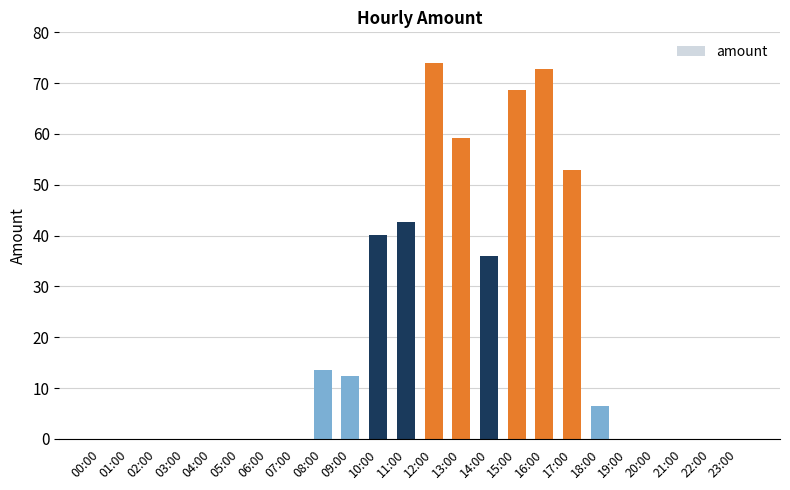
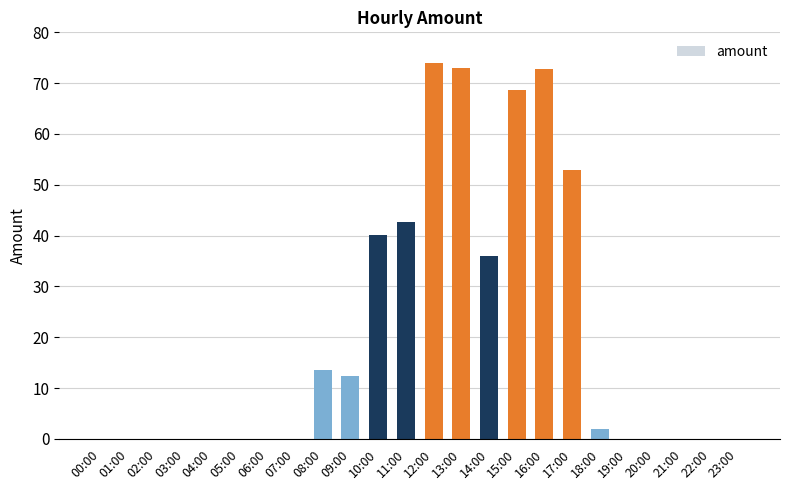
  {
    "00:00": 0,
    "01:00": 0,
    "02:00": 0,
    "03:00": 0,
    "04:00": 0,
    "05:00": 0,
    "06:00": 0,
    "07:00": 0,
    "08:00": 14,
    "09:00": 12,
    "10:00": 40,
    "11:00": 43,
    "12:00": 74,
-   "13:00": 59,
+   "13:00": 73,
    "14:00": 36,
    "15:00": 69,
    "16:00": 73,
    "17:00": 53,
-   "18:00": 6,
+   "18:00": 2,
    "19:00": 0,
    "20:00": 0,
    "21:00": 0,
    "22:00": 0,
    "23:00": 0
  }
